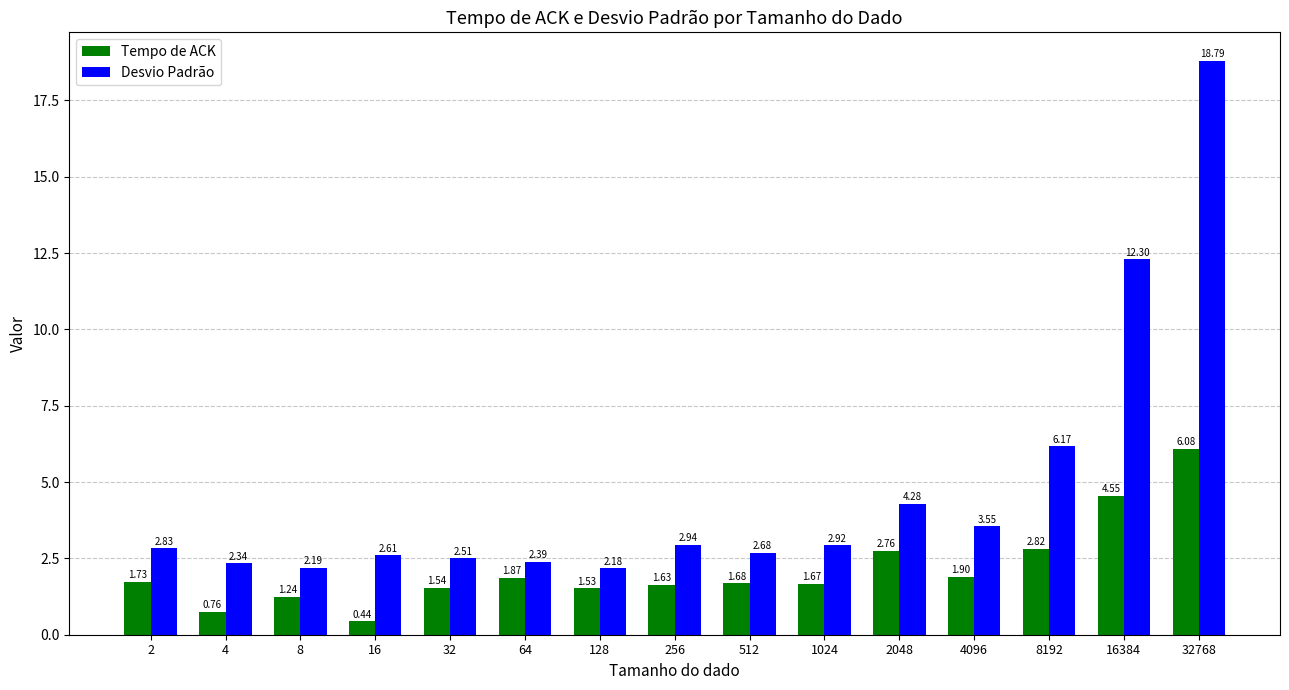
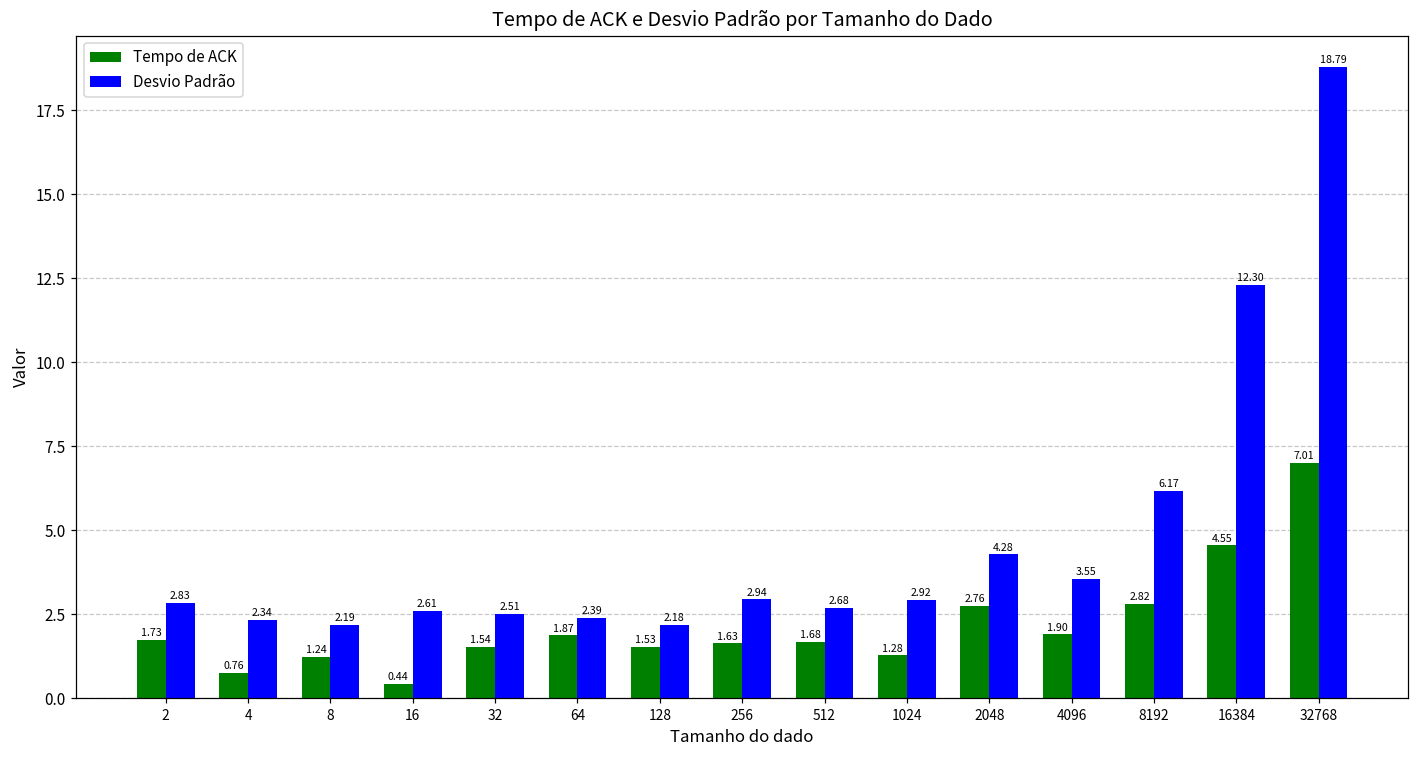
  {
    "Tempo de ACK": {
      "2": 1.73,
      "4": 0.76,
      "8": 1.24,
      "16": 0.44,
      "32": 1.54,
      "64": 1.87,
      "128": 1.53,
      "256": 1.63,
      "512": 1.68,
-     "1024": 1.67,
+     "1024": 1.28,
      "2048": 2.76,
      "4096": 1.90,
      "8192": 2.82,
      "16384": 4.55,
-     "32768": 6.08
+     "32768": 7.01
    },
    "Desvio Padrão": {
      "2": 2.83,
      "4": 2.34,
      "8": 2.19,
      "16": 2.61,
      "32": 2.51,
      "64": 2.39,
      "128": 2.18,
      "256": 2.94,
      "512": 2.68,
      "1024": 2.92,
      "2048": 4.28,
      "4096": 3.55,
      "8192": 6.17,
      "16384": 12.30,
      "32768": 18.79
    }
  }
